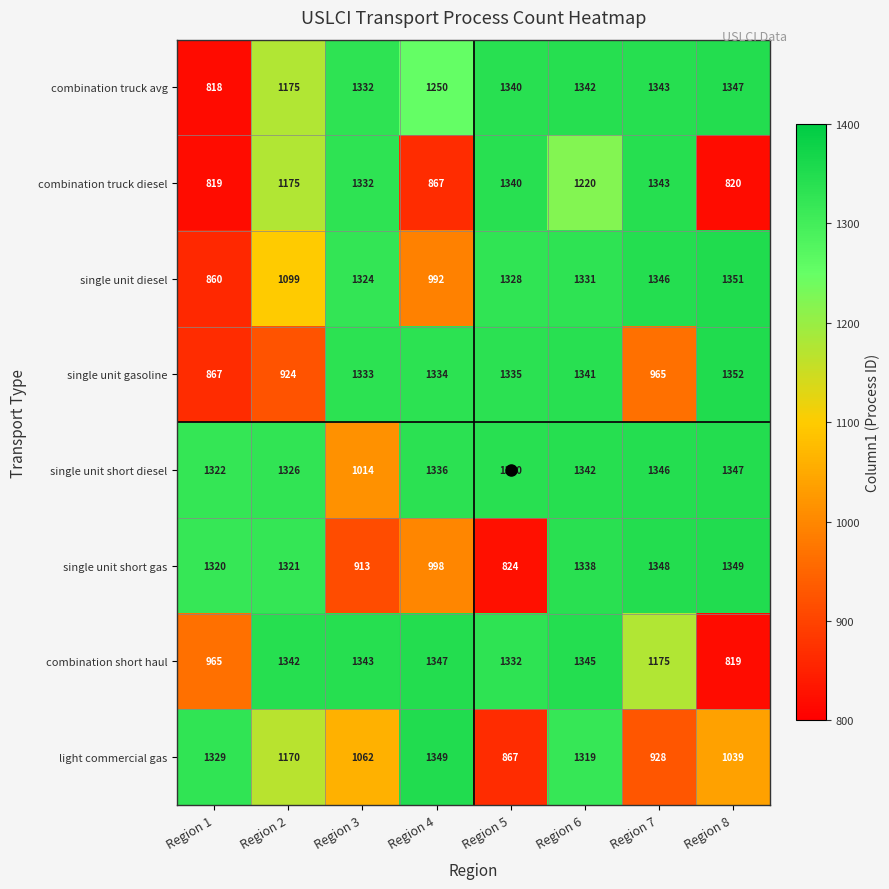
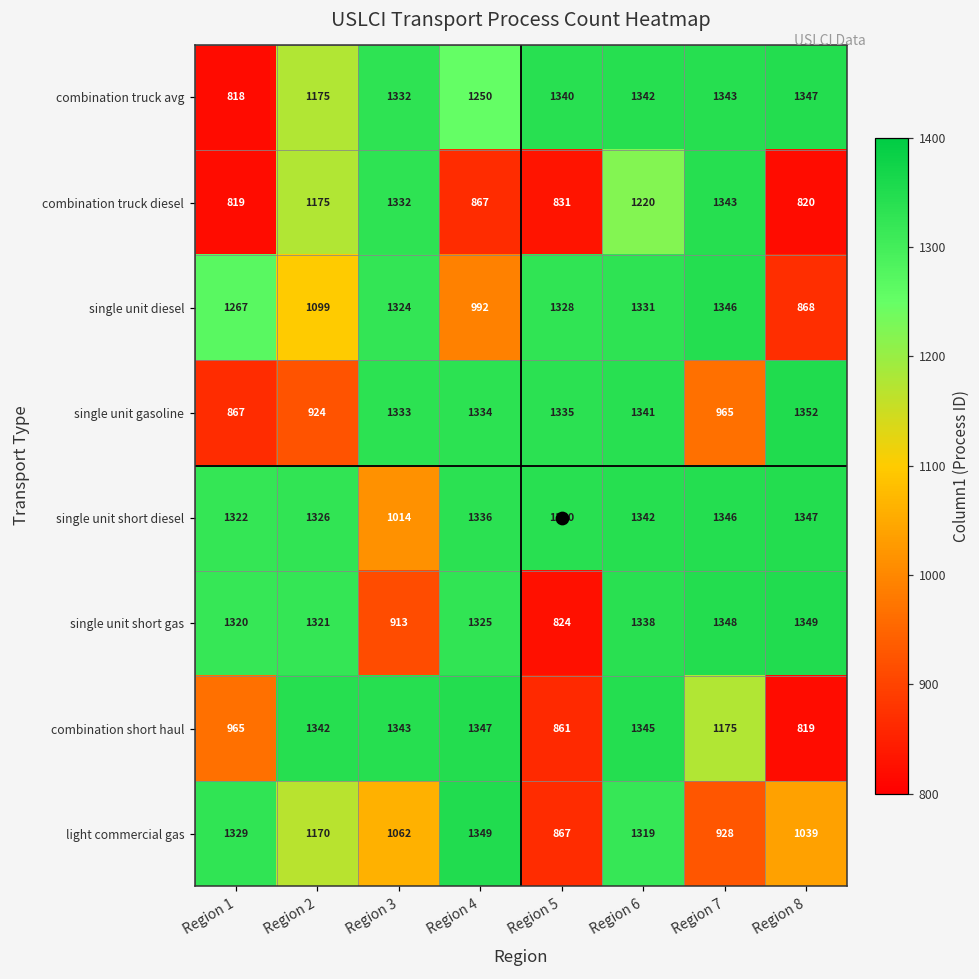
  {
    "combination truck avg": {
      "Region 1": 818,
      "Region 2": 1175,
      "Region 3": 1332,
      "Region 4": 1250,
      "Region 5": 1340,
      "Region 6": 1342,
      "Region 7": 1343,
      "Region 8": 1347
    },
    "combination truck diesel": {
      "Region 1": 819,
      "Region 2": 1175,
      "Region 3": 1332,
      "Region 4": 867,
-     "Region 5": 1340,
+     "Region 5": 831,
      "Region 6": 1220,
      "Region 7": 1343,
      "Region 8": 820
    },
    "single unit diesel": {
-     "Region 1": 860,
+     "Region 1": 1267,
      "Region 2": 1099,
      "Region 3": 1324,
      "Region 4": 992,
      "Region 5": 1328,
      "Region 6": 1331,
      "Region 7": 1346,
-     "Region 8": 1351
+     "Region 8": 868
    },
    "single unit gasoline": {
      "Region 1": 867,
      "Region 2": 924,
      "Region 3": 1333,
      "Region 4": 1334,
      "Region 5": 1335,
      "Region 6": 1341,
      "Region 7": 965,
      "Region 8": 1352
    },
    "single unit short diesel": {
      "Region 1": 1322,
      "Region 2": 1326,
      "Region 3": 1014,
      "Region 4": 1336,
      "Region 6": 1342,
      "Region 7": 1346,
      "Region 8": 1347
    },
    "single unit short gas": {
      "Region 1": 1320,
      "Region 2": 1321,
      "Region 3": 913,
-     "Region 4": 998,
+     "Region 4": 1325,
      "Region 5": 824,
      "Region 6": 1338,
      "Region 7": 1348,
      "Region 8": 1349
    },
    "combination short haul": {
      "Region 1": 965,
      "Region 2": 1342,
      "Region 3": 1343,
      "Region 4": 1347,
-     "Region 5": 1332,
+     "Region 5": 861,
      "Region 6": 1345,
      "Region 7": 1175,
      "Region 8": 819
    },
    "light commercial gas": {
      "Region 1": 1329,
      "Region 2": 1170,
      "Region 3": 1062,
      "Region 4": 1349,
      "Region 5": 867,
      "Region 6": 1319,
      "Region 7": 928,
      "Region 8": 1039
    }
  }
